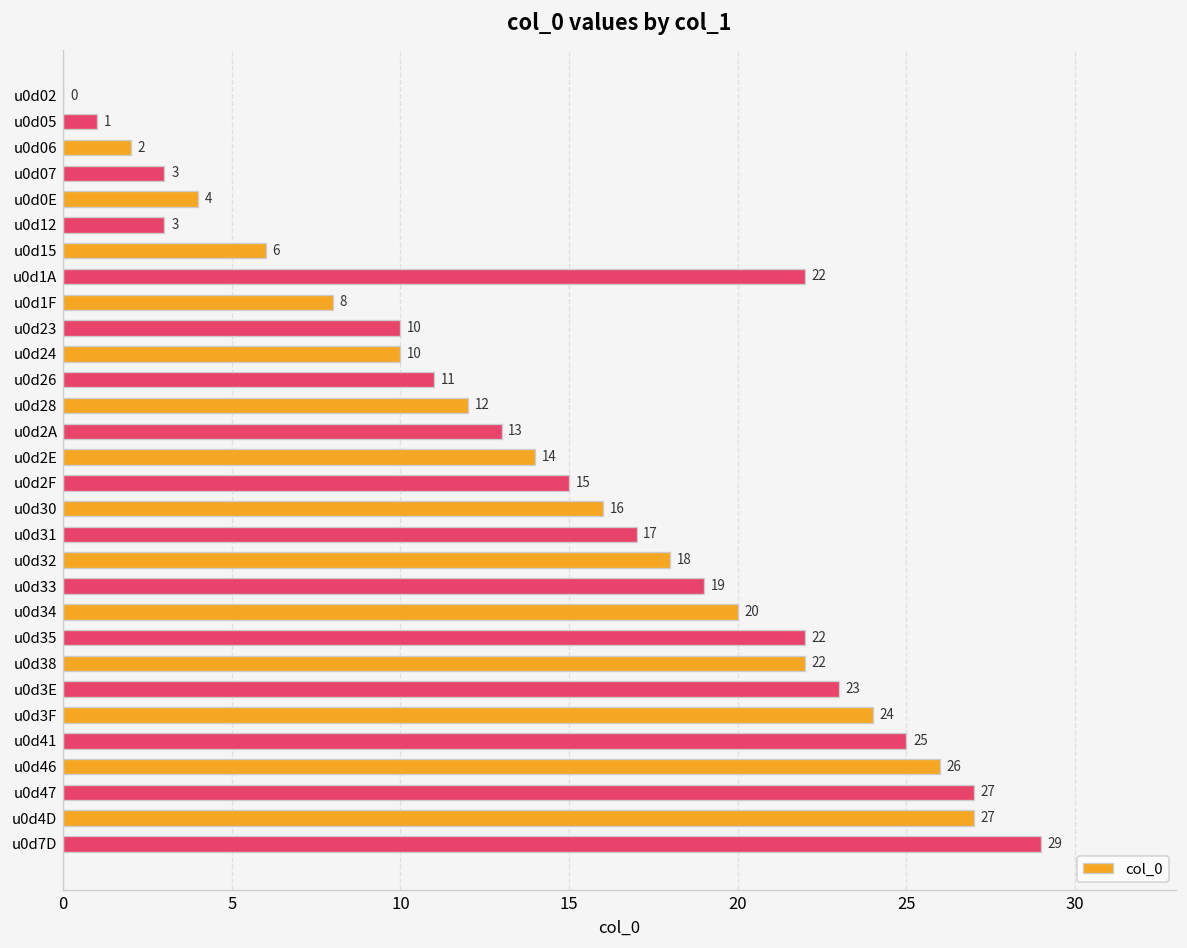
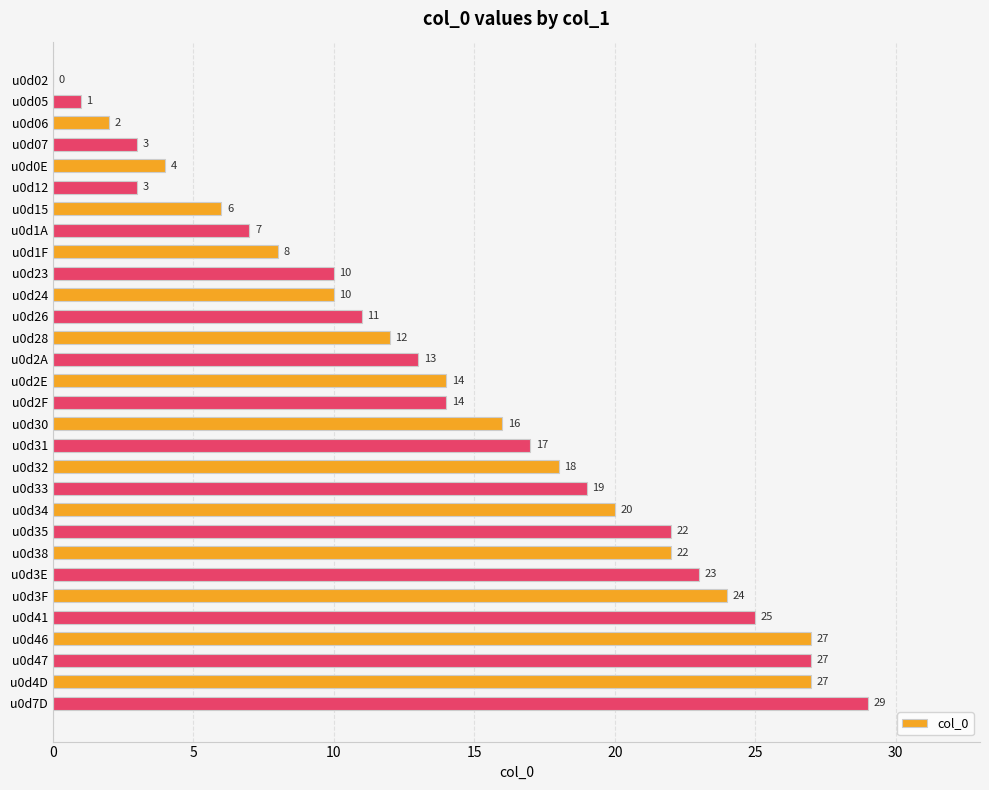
  {
    "u0d02": 0,
    "u0d05": 1,
    "u0d06": 2,
    "u0d07": 3,
    "u0d0E": 4,
    "u0d12": 3,
    "u0d15": 6,
-   "u0d1A": 22,
+   "u0d1A": 7,
    "u0d1F": 8,
    "u0d23": 10,
    "u0d24": 10,
    "u0d26": 11,
    "u0d28": 12,
    "u0d2A": 13,
    "u0d2E": 14,
-   "u0d2F": 15,
+   "u0d2F": 14,
    "u0d30": 16,
    "u0d31": 17,
    "u0d32": 18,
    "u0d33": 19,
    "u0d34": 20,
    "u0d35": 22,
    "u0d38": 22,
    "u0d3E": 23,
    "u0d3F": 24,
    "u0d41": 25,
-   "u0d46": 26,
+   "u0d46": 27,
    "u0d47": 27,
    "u0d4D": 27,
    "u0d7D": 29
  }
